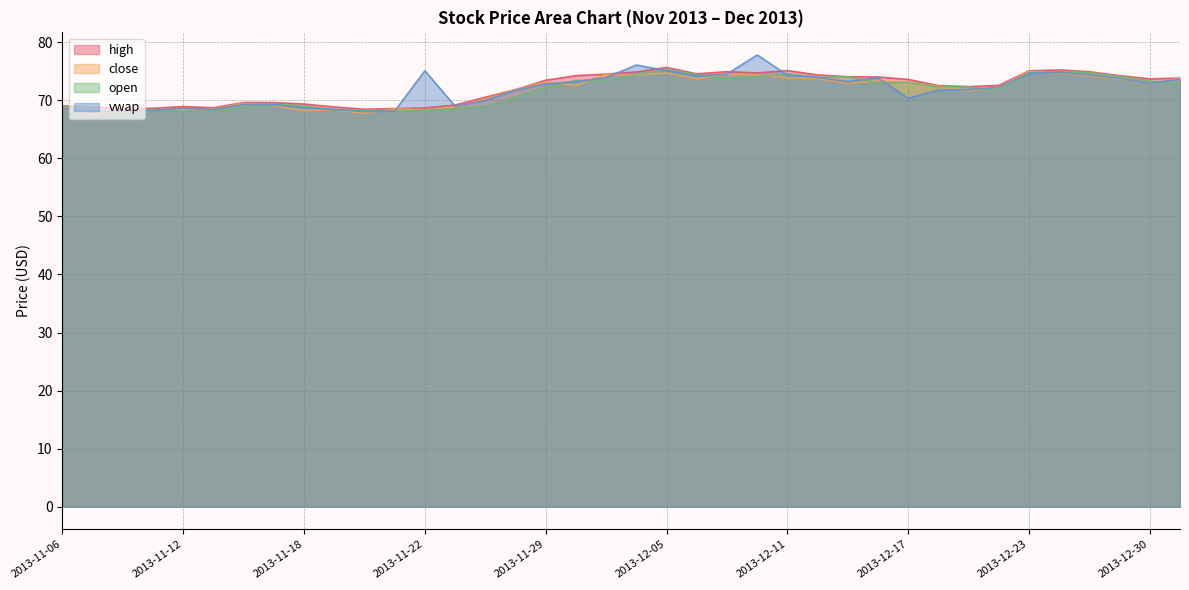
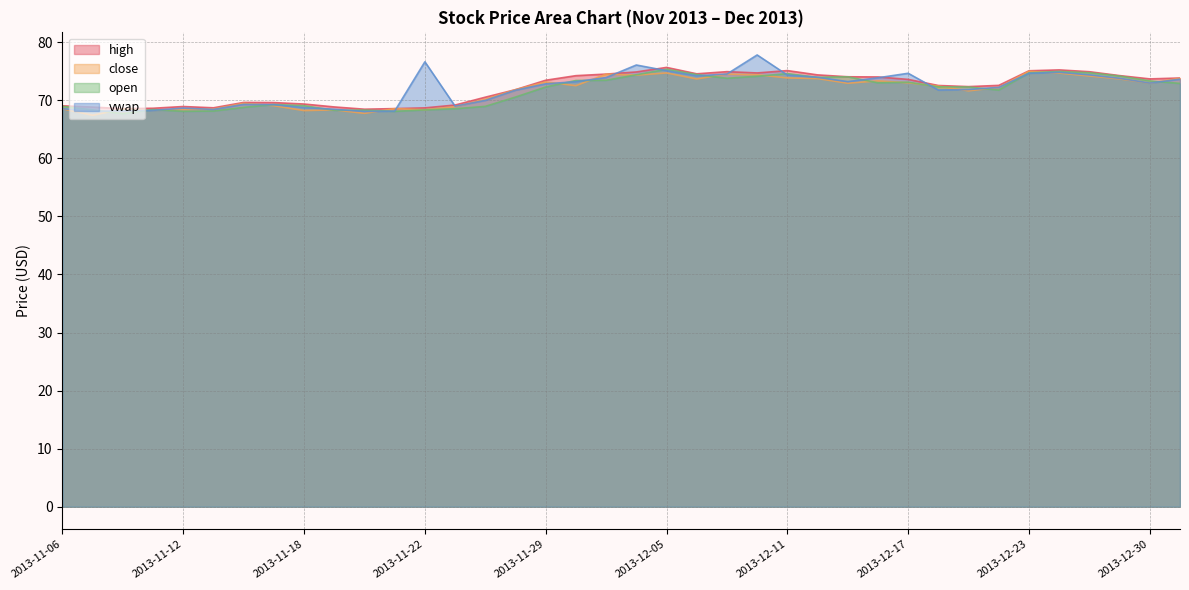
  {
    "open": {
      "2013-11-29": 72
    },
    "vwap": {
-     "2013-11-22": 75,
-     "2013-12-17": 70
+     "2013-11-22": 77,
+     "2013-12-17": 75
    }
  }
